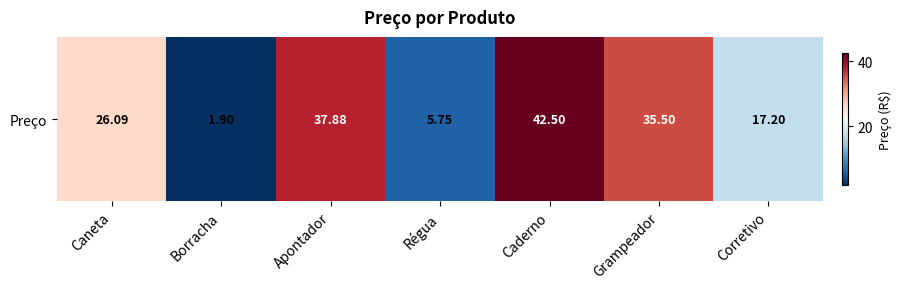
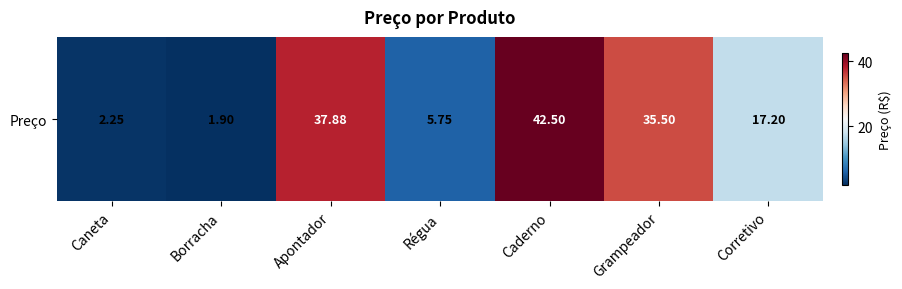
  {
    "Preço": {
-     "Caneta": 26.09,
+     "Caneta": 2.25,
      "Borracha": 1.90,
      "Apontador": 37.88,
      "Régua": 5.75,
      "Caderno": 42.50,
      "Grampeador": 35.50,
      "Corretivo": 17.20
    }
  }
